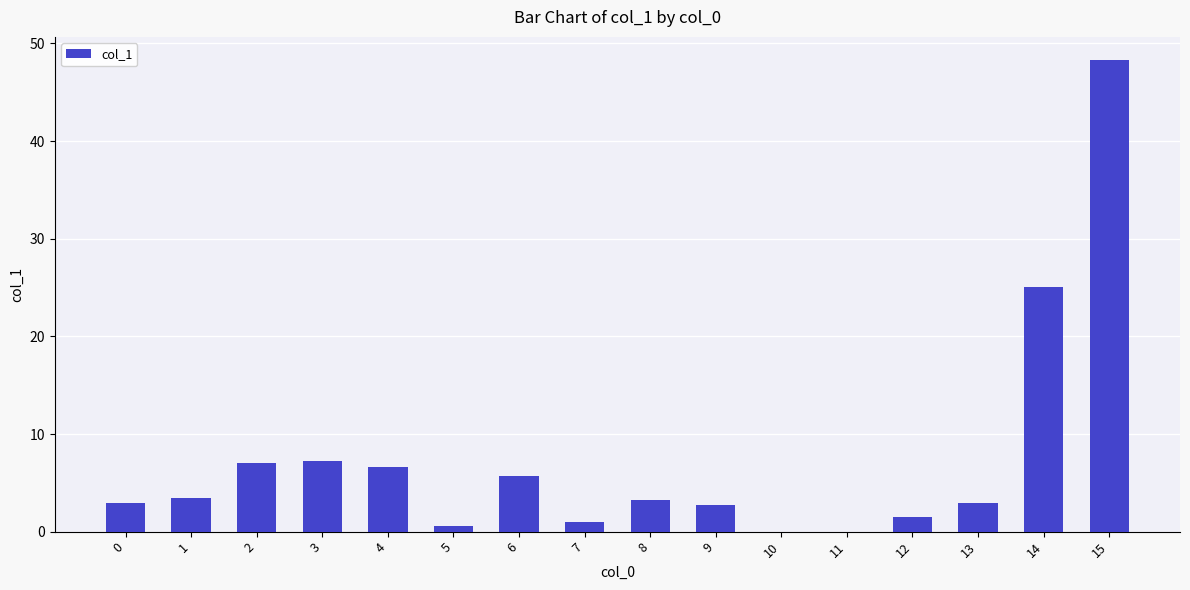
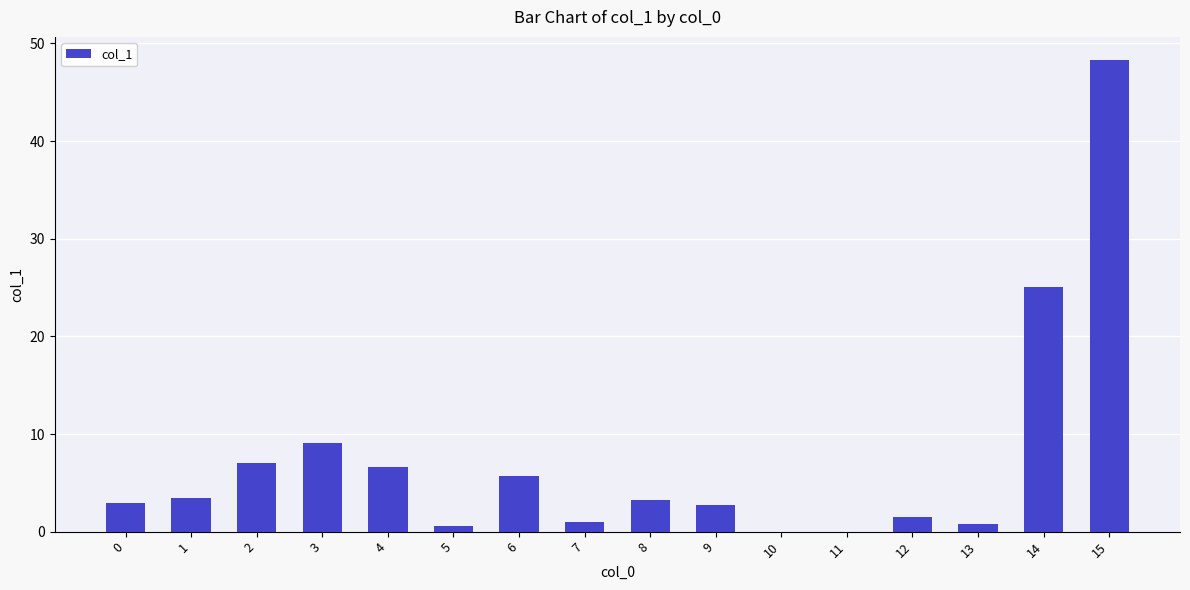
  {
    "0": 3,
    "1": 3,
    "2": 7,
-   "3": 7,
+   "3": 9,
    "4": 7,
    "5": 1,
    "6": 6,
    "7": 1,
    "8": 3,
    "9": 3,
    "12": 2,
-   "13": 3,
+   "13": 1,
    "14": 25,
    "15": 48
  }
